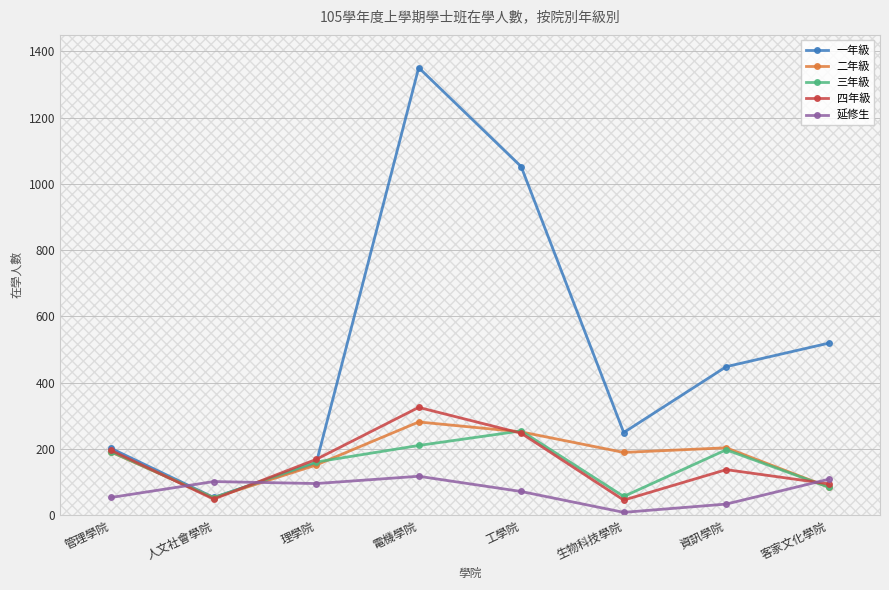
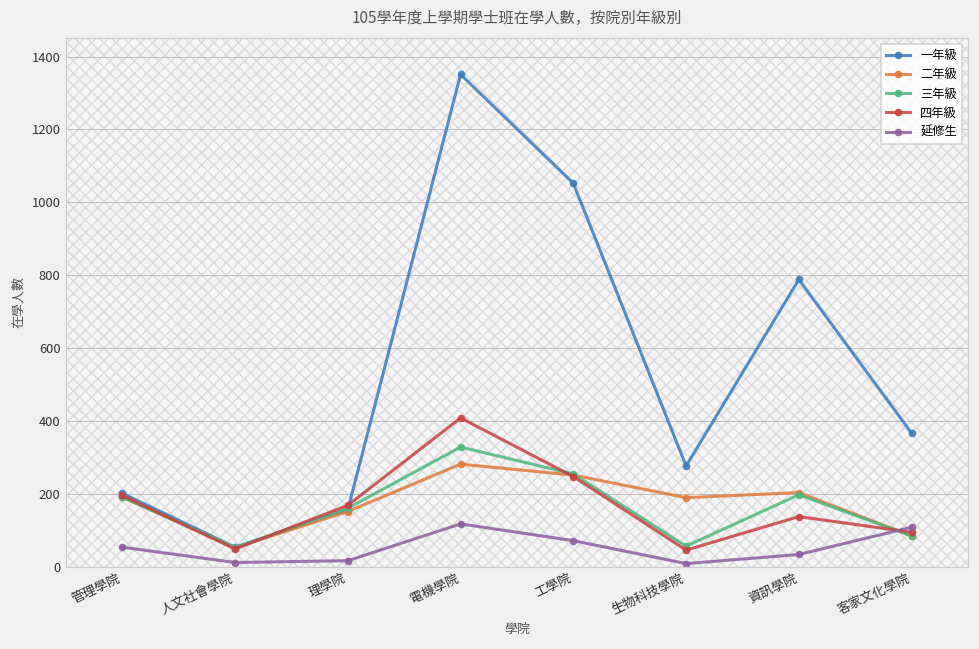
  {
    "一年級": {
      "電機學院": 1350,
      "工學院": 1050,
-     "生物科技學院": 250,
-     "資訊學院": 450,
-     "客家文化學院": 520
+     "生物科技學院": 280,
+     "資訊學院": 790,
+     "客家文化學院": 370
    },
    "二年級": {
      "電機學院": 280,
      "生物科技學院": 190
    },
    "三年級": {
-     "電機學院": 210,
+     "電機學院": 330,
      "生物科技學院": 60
    },
    "四年級": {
      "理學院": 170,
-     "電機學院": 330,
+     "電機學院": 410,
      "生物科技學院": 50,
      "資訊學院": 140,
      "客家文化學院": 90
    },
    "延修生": {
      "管理學院": 50,
-     "人文社會學院": 100,
-     "理學院": 100,
+     "人文社會學院": 10,
+     "理學院": 20,
      "電機學院": 120,
      "工學院": 70,
      "生物科技學院": 10,
      "資訊學院": 30,
      "客家文化學院": 110
    }
  }
